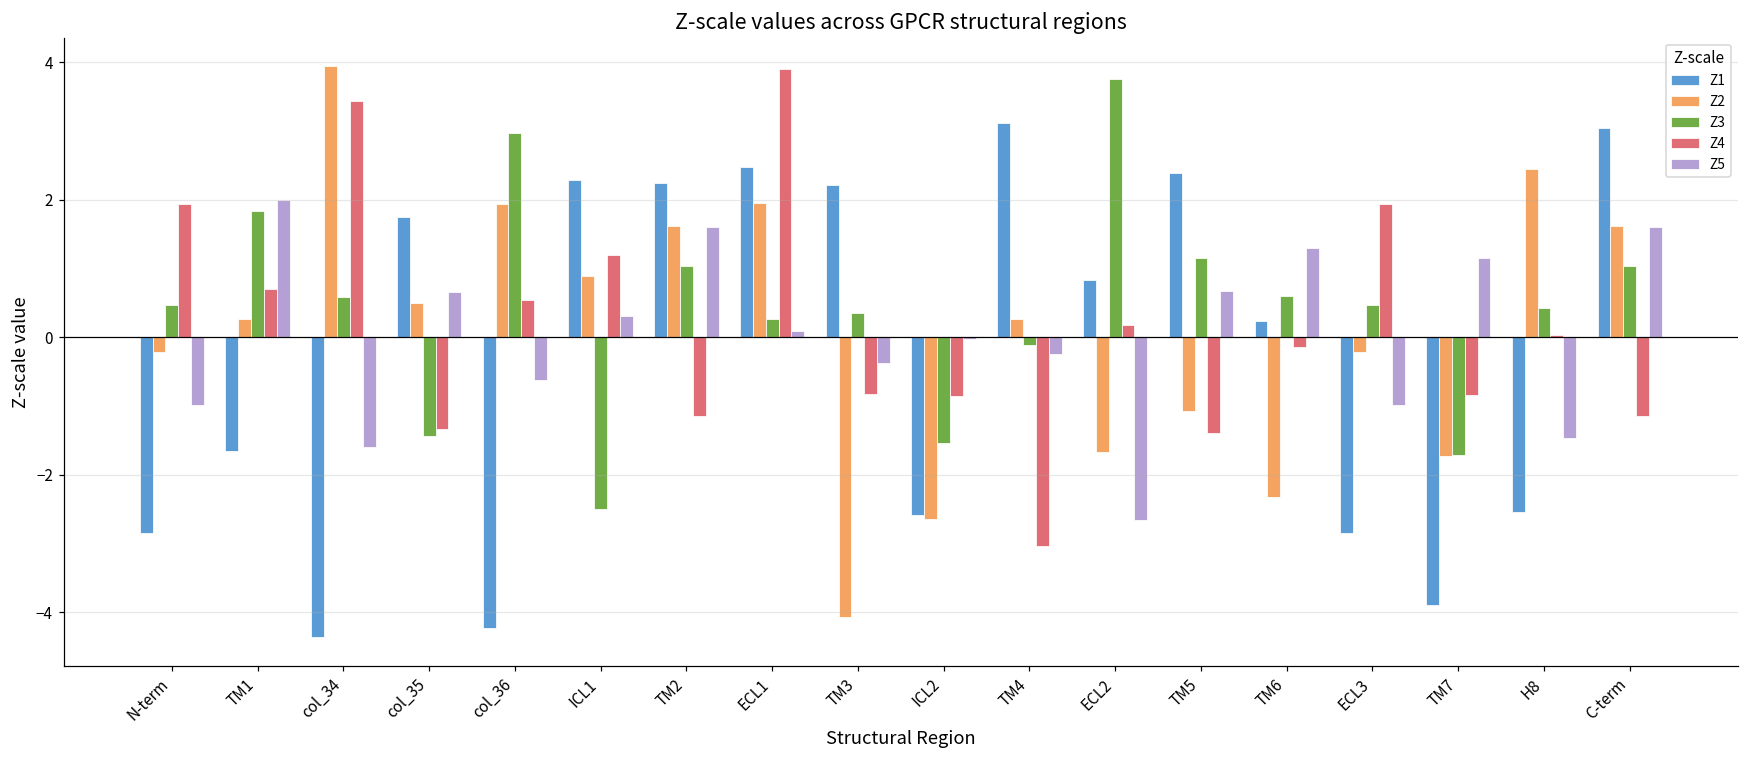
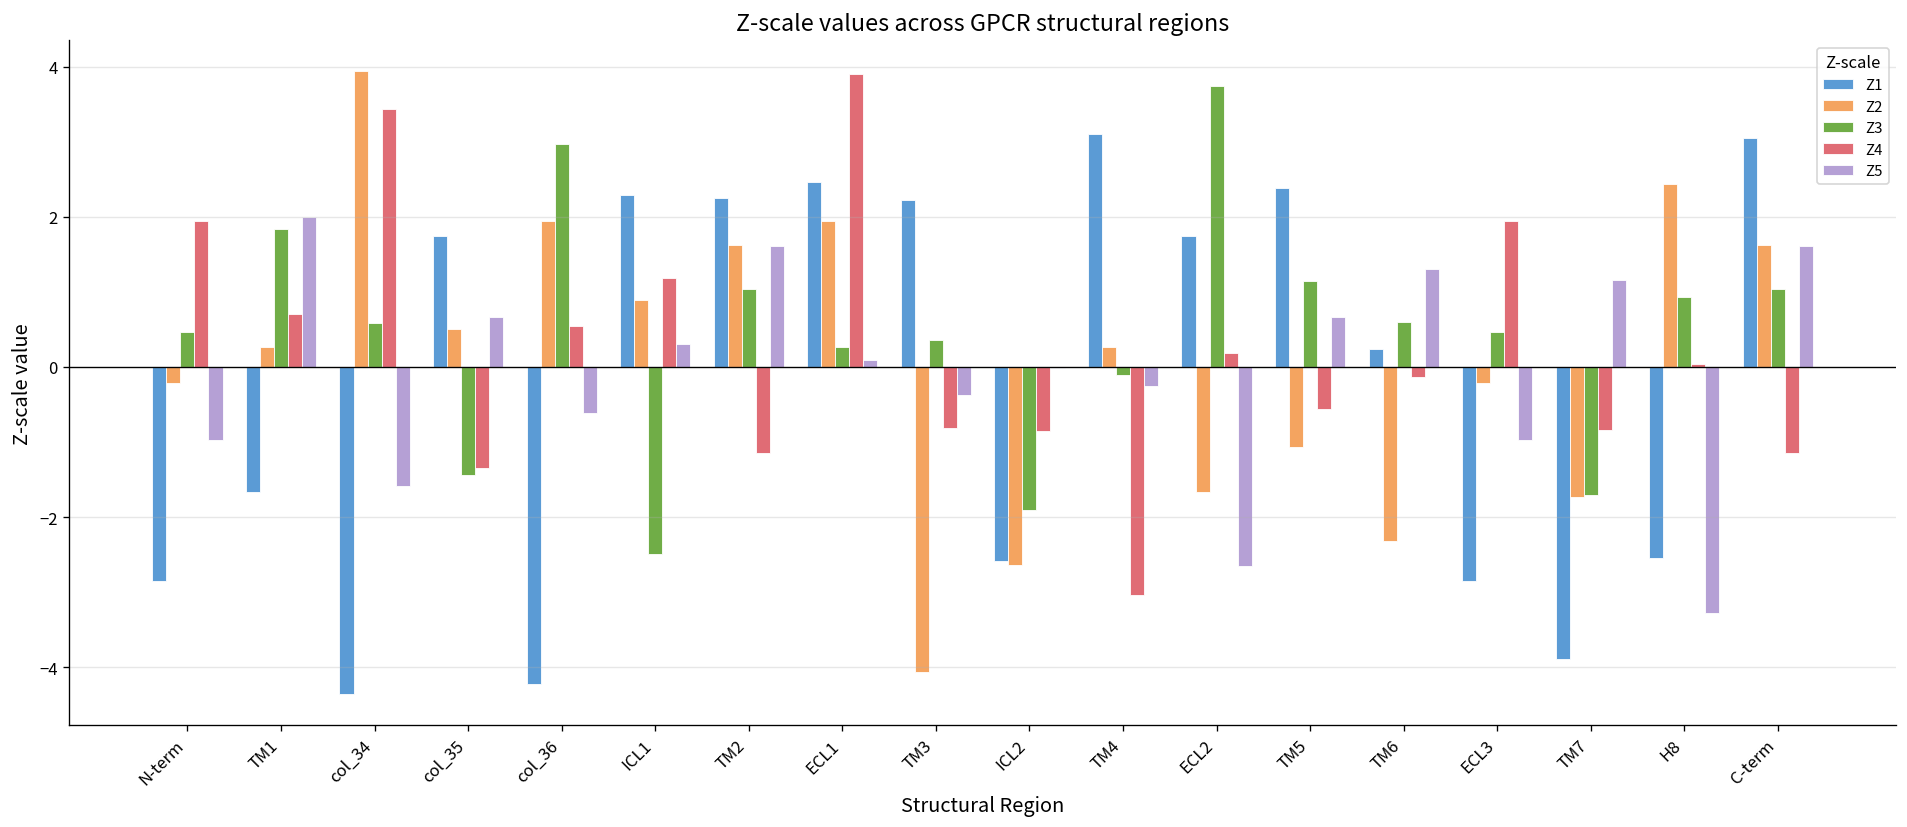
  {
    "Z1": {
      "N-term": -2.9,
      "TM1": -1.7,
      "col_34": -4.4,
      "col_35": 1.8,
      "col_36": -4.2,
      "ICL1": 2.3,
      "TM2": 2.3,
      "ECL1": 2.5,
      "TM3": 2.2,
      "ICL2": -2.6,
      "TM4": 3.1,
-     "ECL2": 0.8,
+     "ECL2": 1.7,
      "TM5": 2.4,
      "TM6": 0.2,
      "ECL3": -2.9,
      "TM7": -3.9,
      "H8": -2.5,
      "C-term": 3.1
    },
    "Z2": {
      "N-term": -0.2,
      "TM1": 0.3,
      "col_34": 3.9,
      "col_35": 0.5,
      "col_36": 1.9,
      "ICL1": 0.9,
      "TM2": 1.6,
      "ECL1": 2.0,
      "TM3": -4.1,
      "ICL2": -2.6,
      "TM4": 0.3,
      "ECL2": -1.7,
      "TM5": -1.1,
      "TM6": -2.3,
      "ECL3": -0.2,
      "TM7": -1.7,
      "H8": 2.4,
      "C-term": 1.6
    },
    "Z3": {
      "N-term": 0.5,
      "TM1": 1.8,
      "col_34": 0.6,
      "col_35": -1.4,
      "col_36": 3.0,
      "ICL1": -2.5,
      "TM2": 1.0,
      "ECL1": 0.3,
      "TM3": 0.4,
-     "ICL2": -1.5,
+     "ICL2": -1.9,
      "TM4": -0.1,
      "ECL2": 3.8,
      "TM5": 1.2,
      "TM6": 0.6,
      "ECL3": 0.5,
      "TM7": -1.7,
-     "H8": 0.4,
+     "H8": 0.9,
      "C-term": 1.0
    },
    "Z4": {
      "N-term": 1.9,
      "TM1": 0.7,
      "col_34": 3.4,
      "col_35": -1.3,
      "col_36": 0.5,
      "ICL1": 1.2,
      "TM2": -1.2,
      "ECL1": 3.9,
      "TM3": -0.8,
      "ICL2": -0.9,
      "TM4": -3.0,
      "ECL2": 0.2,
-     "TM5": -1.4,
+     "TM5": -0.6,
      "TM6": -0.1,
      "ECL3": 1.9,
      "TM7": -0.8,
      "H8": 0.0,
      "C-term": -1.2
    },
    "Z5": {
      "N-term": -1.0,
      "TM1": 2.0,
      "col_34": -1.6,
      "col_35": 0.7,
      "col_36": -0.6,
      "ICL1": 0.3,
      "TM2": 1.6,
      "ECL1": 0.1,
      "TM3": -0.4,
      "TM4": -0.3,
      "ECL2": -2.7,
      "TM5": 0.7,
      "TM6": 1.3,
      "ECL3": -1.0,
      "TM7": 1.2,
-     "H8": -1.5,
+     "H8": -3.3,
      "C-term": 1.6
    }
  }
